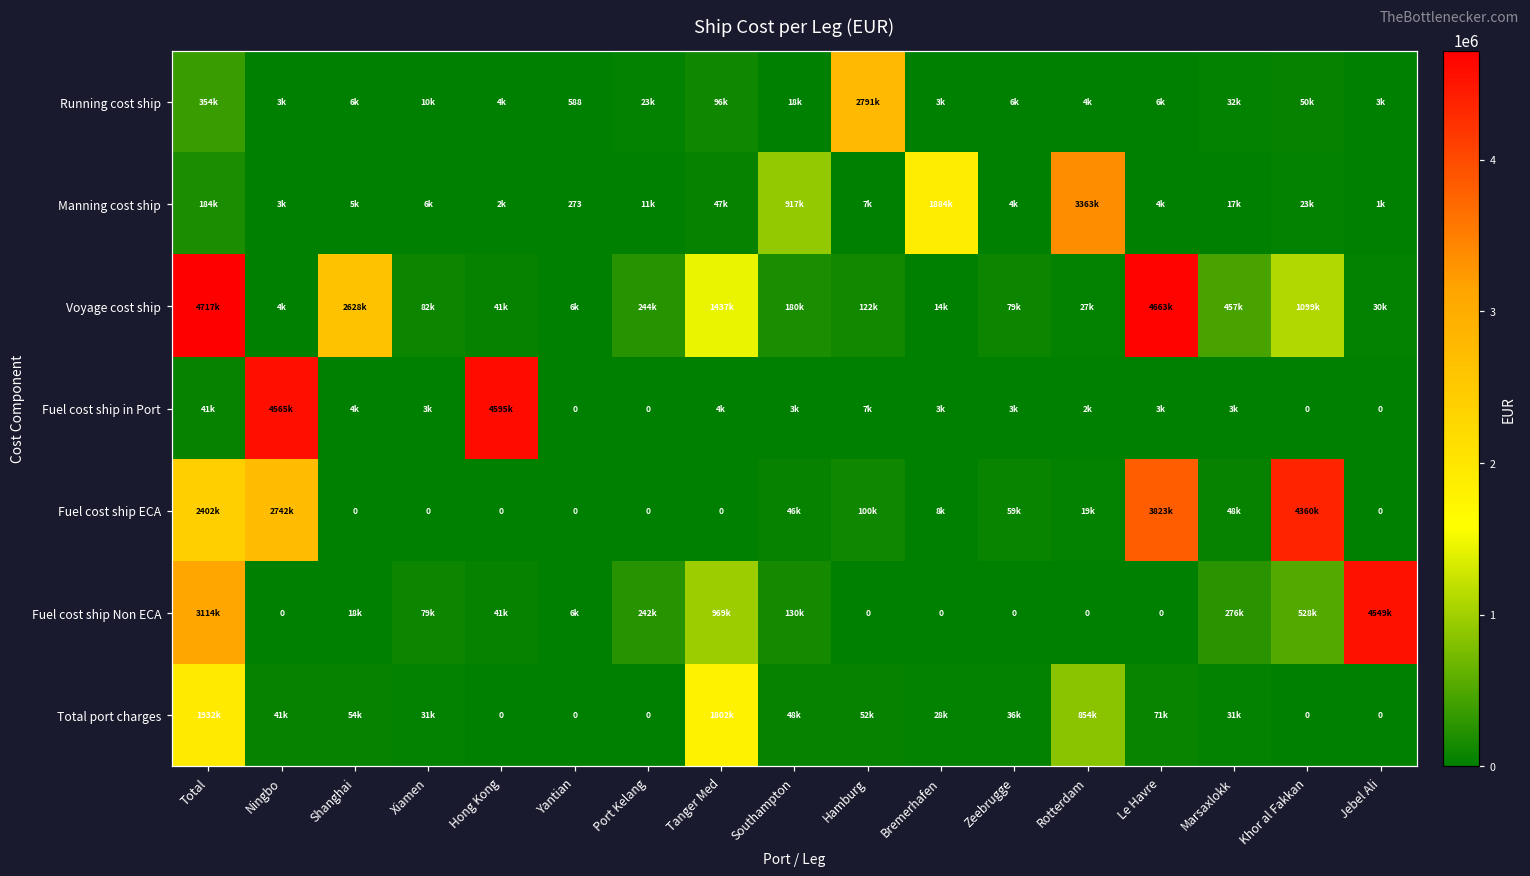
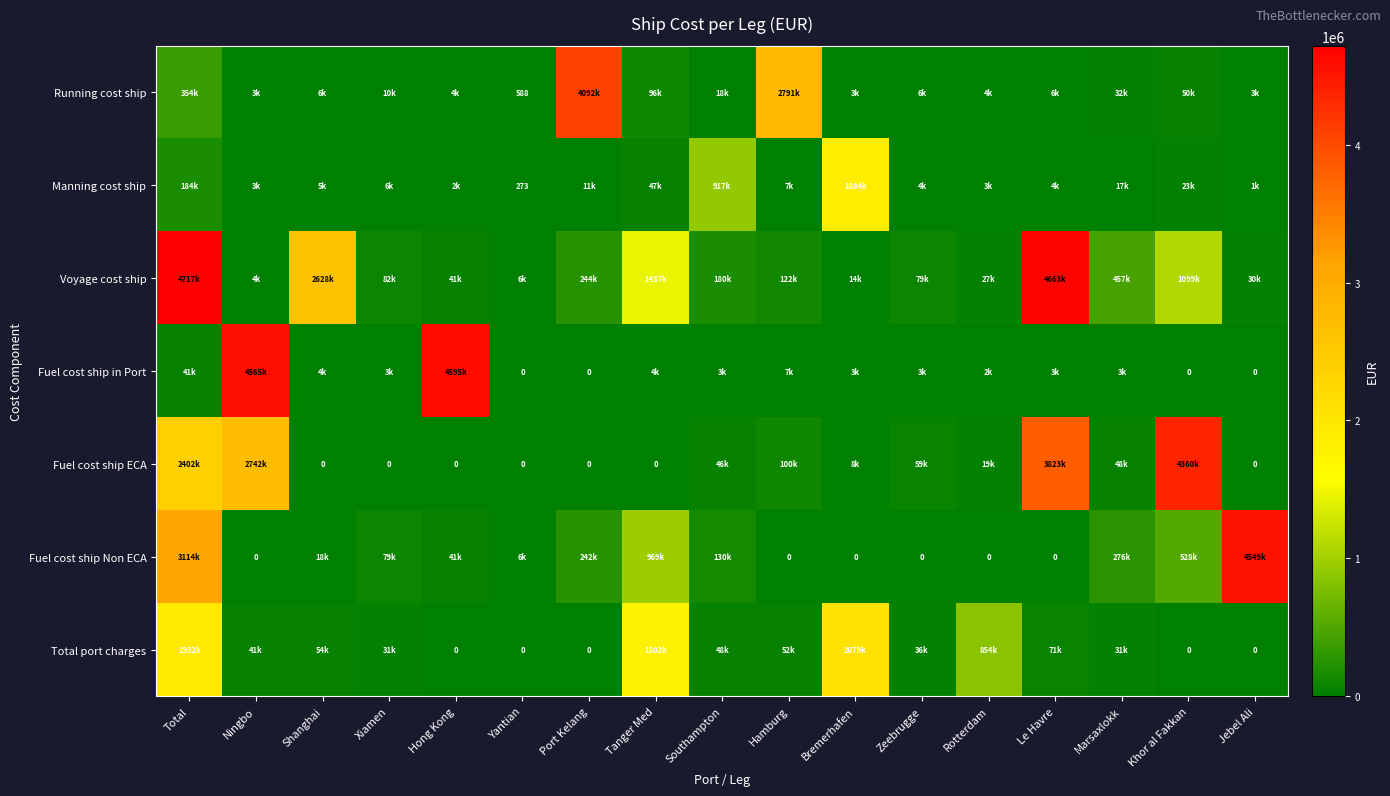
  {
    "Running cost ship": {
      "Total": "354k",
      "Ningbo": "3k",
      "Shanghai": "6k",
      "Xiamen": "10k",
      "Hong Kong": "4k",
      "Yantian": "588",
-     "Port Kelang": "23k",
+     "Port Kelang": "4092k",
      "Tanger Med": "96k",
      "Southampton": "18k",
      "Hamburg": "2791k",
      "Bremerhafen": "3k",
      "Zeebrugge": "6k",
      "Rotterdam": "4k",
      "Le Havre": "6k",
      "Marsaxlokk": "32k",
      "Khor al Fakkan": "50k",
      "Jebel Ali": "3k"
    },
    "Manning cost ship": {
      "Total": "184k",
      "Ningbo": "3k",
      "Shanghai": "5k",
      "Xiamen": "6k",
      "Hong Kong": "2k",
      "Yantian": "273",
      "Port Kelang": "11k",
      "Tanger Med": "47k",
      "Southampton": "917k",
      "Hamburg": "7k",
      "Bremerhafen": "1884k",
      "Zeebrugge": "4k",
-     "Rotterdam": "3363k",
+     "Rotterdam": "3k",
      "Le Havre": "4k",
      "Marsaxlokk": "17k",
      "Khor al Fakkan": "23k",
      "Jebel Ali": "1k"
    },
    "Voyage cost ship": {
      "Total": "4717k",
      "Ningbo": "4k",
      "Shanghai": "2628k",
      "Xiamen": "82k",
      "Hong Kong": "41k",
      "Yantian": "6k",
      "Port Kelang": "244k",
      "Tanger Med": "1437k",
      "Southampton": "180k",
      "Hamburg": "122k",
      "Bremerhafen": "14k",
      "Zeebrugge": "79k",
      "Rotterdam": "27k",
      "Le Havre": "4663k",
      "Marsaxlokk": "457k",
      "Khor al Fakkan": "1099k",
      "Jebel Ali": "30k"
    },
    "Fuel cost ship in Port": {
      "Total": "41k",
      "Ningbo": "4565k",
      "Shanghai": "4k",
      "Xiamen": "3k",
      "Hong Kong": "4595k",
      "Yantian": "0",
      "Port Kelang": "0",
      "Tanger Med": "4k",
      "Southampton": "3k",
      "Hamburg": "7k",
      "Bremerhafen": "3k",
      "Zeebrugge": "3k",
      "Rotterdam": "2k",
      "Le Havre": "3k",
      "Marsaxlokk": "3k",
      "Khor al Fakkan": "0",
      "Jebel Ali": "0"
    },
    "Fuel cost ship ECA": {
      "Total": "2402k",
      "Ningbo": "2742k",
      "Shanghai": "0",
      "Xiamen": "0",
      "Hong Kong": "0",
      "Yantian": "0",
      "Port Kelang": "0",
      "Tanger Med": "0",
      "Southampton": "46k",
      "Hamburg": "100k",
      "Bremerhafen": "8k",
      "Zeebrugge": "59k",
      "Rotterdam": "19k",
      "Le Havre": "3823k",
      "Marsaxlokk": "48k",
      "Khor al Fakkan": "4360k",
      "Jebel Ali": "0"
    },
    "Fuel cost ship Non ECA": {
      "Total": "3114k",
      "Ningbo": "0",
      "Shanghai": "18k",
      "Xiamen": "79k",
      "Hong Kong": "41k",
      "Yantian": "6k",
      "Port Kelang": "242k",
      "Tanger Med": "969k",
      "Southampton": "130k",
      "Hamburg": "0",
      "Bremerhafen": "0",
      "Zeebrugge": "0",
      "Rotterdam": "0",
      "Le Havre": "0",
      "Marsaxlokk": "276k",
      "Khor al Fakkan": "528k",
      "Jebel Ali": "4549k"
    },
    "Total port charges": {
      "Total": "1932k",
      "Ningbo": "41k",
      "Shanghai": "54k",
      "Xiamen": "31k",
      "Hong Kong": "0",
      "Yantian": "0",
      "Port Kelang": "0",
      "Tanger Med": "1802k",
      "Southampton": "48k",
      "Hamburg": "52k",
-     "Bremerhafen": "28k",
+     "Bremerhafen": "2079k",
      "Zeebrugge": "36k",
      "Rotterdam": "854k",
      "Le Havre": "71k",
      "Marsaxlokk": "31k",
      "Khor al Fakkan": "0",
      "Jebel Ali": "0"
    }
  }
